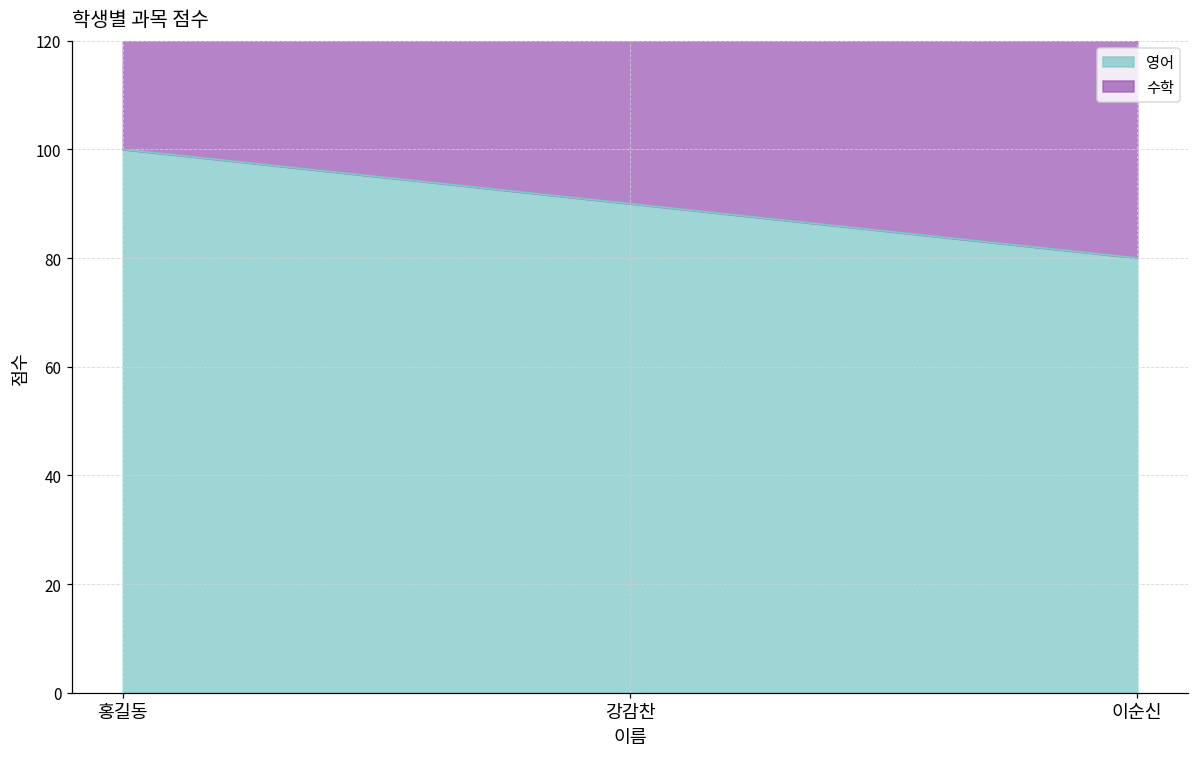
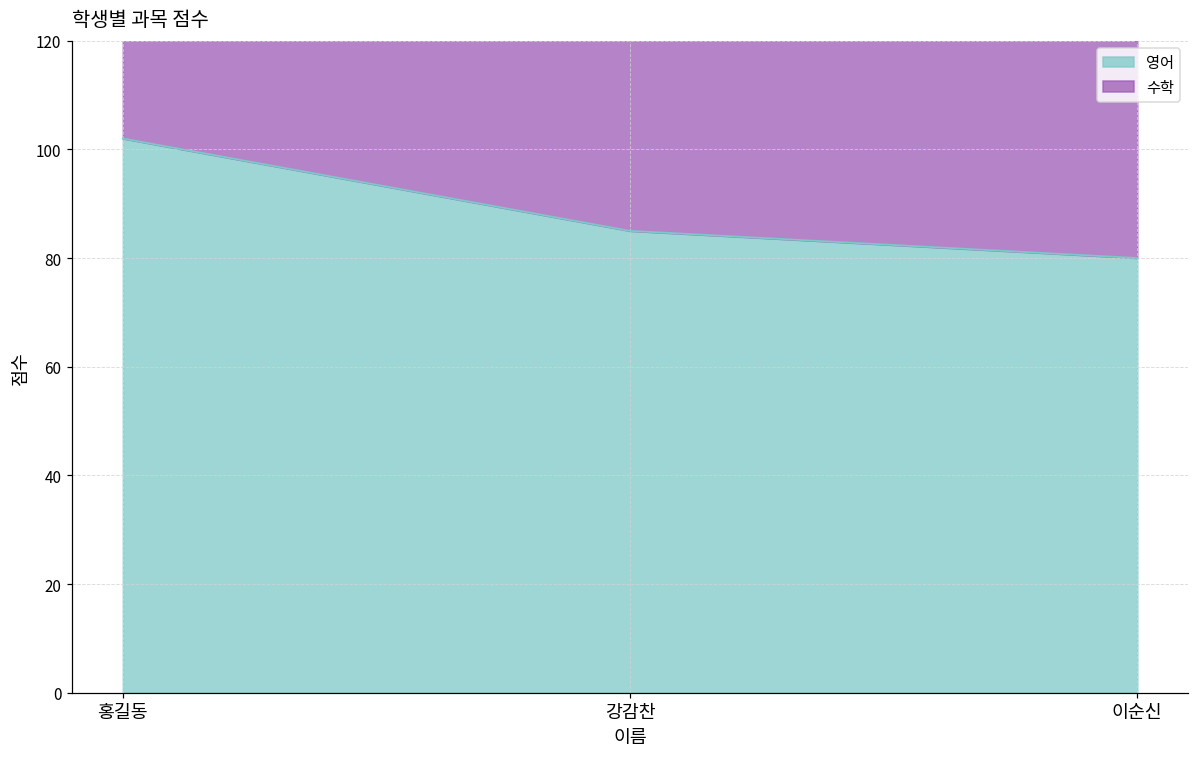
  {
    "영어": {
-     "홍길동": 100,
-     "강감찬": 90,
+     "홍길동": 102,
+     "강감찬": 85,
      "이순신": 80
    },
    "수학": {
      "이순신": 40
    }
  }
